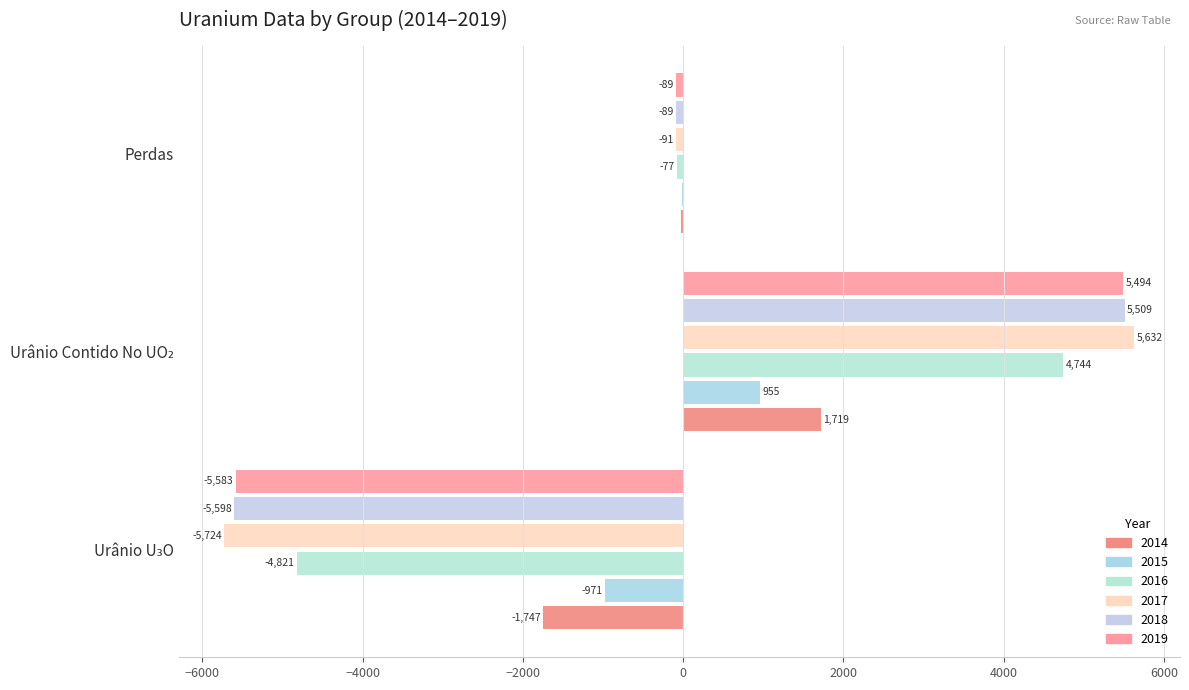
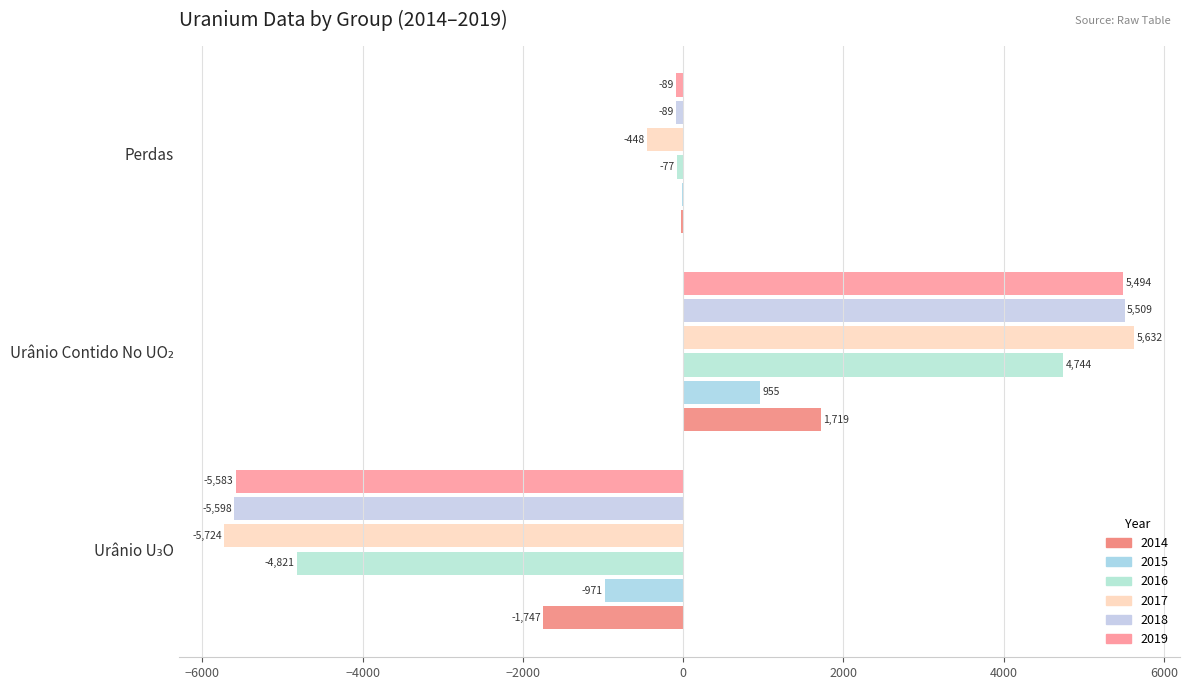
  {
    "2017": {
-     "Perdas": "-91",
+     "Perdas": "-448",
      "Urânio Contido No UO₂": "5,632",
      "Urânio U₃O": "-5,724"
    }
  }
